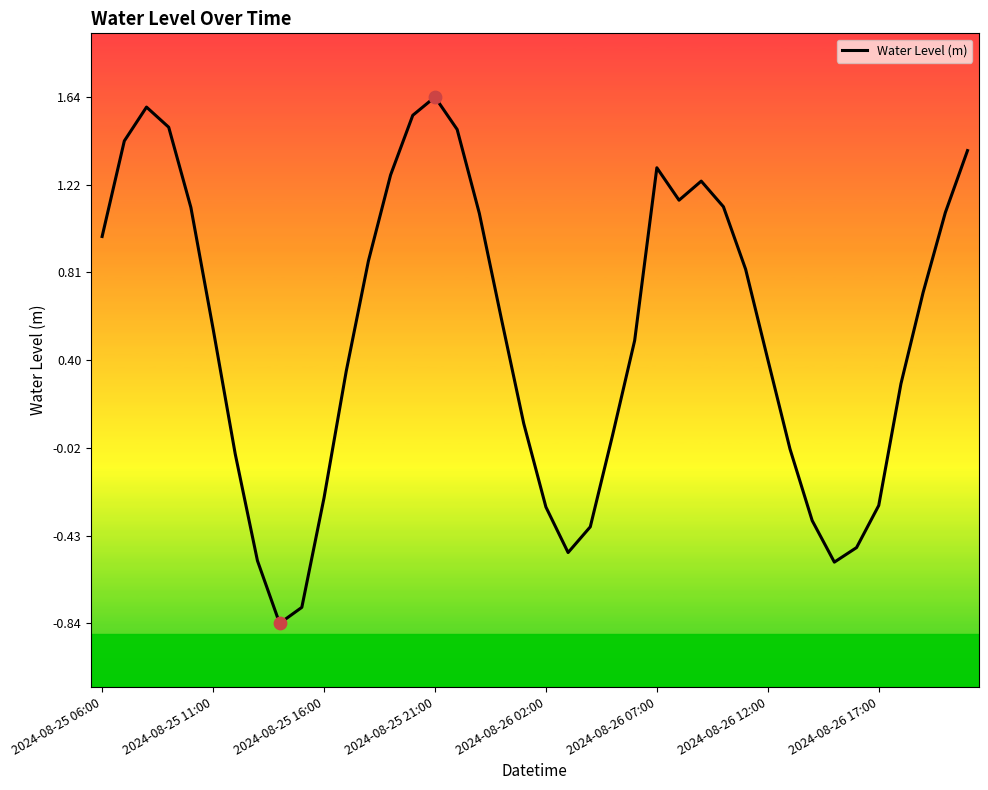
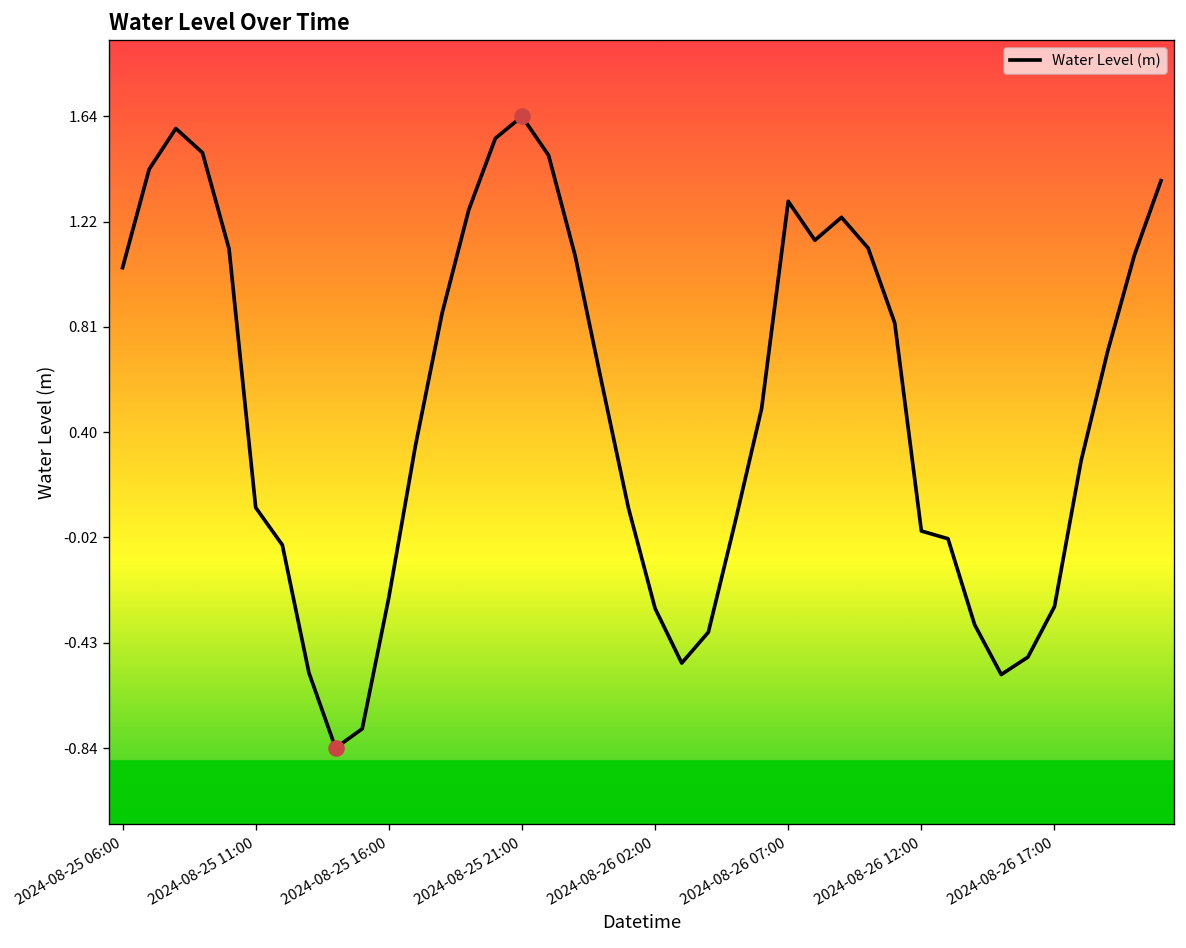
  {
    "Water Level (m)": {
-     "2024-08-25 06:00": 0.98,
-     "2024-08-25 11:00": 0.55,
+     "2024-08-25 06:00": 1.04,
+     "2024-08-25 11:00": 0.10,
      "2024-08-25 16:00": -0.25,
      "2024-08-26 02:00": -0.29,
      "2024-08-26 07:00": 1.30,
-     "2024-08-26 12:00": 0.40,
+     "2024-08-26 12:00": 0.01,
      "2024-08-26 17:00": -0.29
    }
  }
